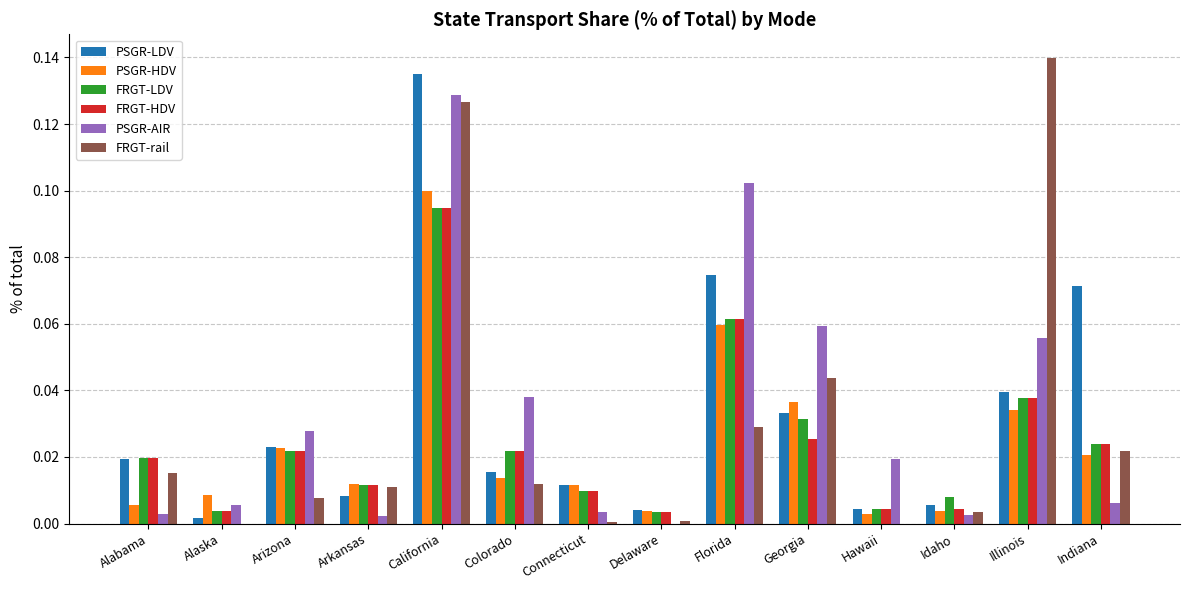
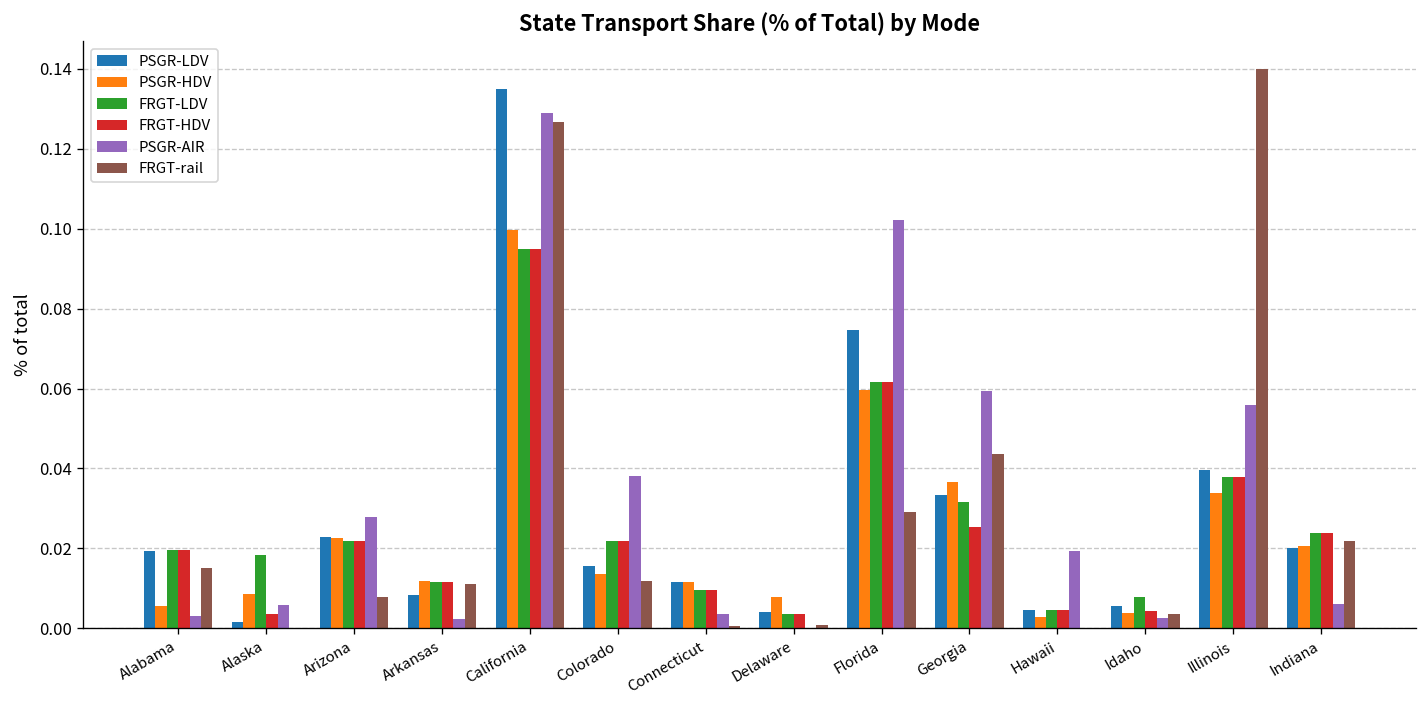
  {
    "PSGR-LDV": {
      "Alabama": 0.019,
      "Alaska": 0.002,
      "Arizona": 0.023,
      "Arkansas": 0.008,
      "California": 0.135,
      "Colorado": 0.016,
      "Connecticut": 0.012,
      "Delaware": 0.004,
      "Florida": 0.075,
      "Georgia": 0.033,
      "Hawaii": 0.005,
      "Idaho": 0.006,
      "Illinois": 0.040,
-     "Indiana": 0.071
+     "Indiana": 0.020
    },
    "PSGR-HDV": {
      "Alabama": 0.006,
      "Alaska": 0.009,
      "Arizona": 0.023,
      "Arkansas": 0.012,
      "California": 0.100,
      "Colorado": 0.014,
      "Connecticut": 0.012,
-     "Delaware": 0.004,
+     "Delaware": 0.008,
      "Florida": 0.060,
      "Georgia": 0.037,
      "Hawaii": 0.003,
      "Idaho": 0.004,
      "Illinois": 0.034,
      "Indiana": 0.021
    },
    "FRGT-LDV": {
      "Alabama": 0.020,
-     "Alaska": 0.004,
+     "Alaska": 0.018,
      "Arizona": 0.022,
      "Arkansas": 0.012,
      "California": 0.095,
      "Colorado": 0.022,
      "Connecticut": 0.010,
      "Delaware": 0.004,
      "Florida": 0.062,
      "Georgia": 0.032,
      "Hawaii": 0.005,
      "Idaho": 0.008,
      "Illinois": 0.038,
      "Indiana": 0.024
    },
    "FRGT-HDV": {
      "Alabama": 0.020,
      "Alaska": 0.004,
      "Arizona": 0.022,
      "Arkansas": 0.012,
      "California": 0.095,
      "Colorado": 0.022,
      "Connecticut": 0.010,
      "Delaware": 0.004,
      "Florida": 0.062,
      "Georgia": 0.025,
      "Hawaii": 0.005,
      "Idaho": 0.004,
      "Illinois": 0.038,
      "Indiana": 0.024
    },
    "PSGR-AIR": {
      "Alabama": 0.003,
      "Alaska": 0.006,
      "Arizona": 0.028,
      "Arkansas": 0.002,
      "California": 0.129,
      "Colorado": 0.038,
      "Connecticut": 0.004,
      "Florida": 0.102,
      "Georgia": 0.059,
      "Hawaii": 0.019,
      "Idaho": 0.003,
      "Illinois": 0.056,
      "Indiana": 0.006
    },
    "FRGT-rail": {
      "Alabama": 0.015,
      "Alaska": 0.000,
      "Arizona": 0.008,
      "Arkansas": 0.011,
      "California": 0.127,
      "Colorado": 0.012,
      "Delaware": 0.001,
      "Florida": 0.029,
      "Georgia": 0.044,
      "Hawaii": 0.000,
      "Idaho": 0.003,
      "Illinois": 0.140,
      "Indiana": 0.022
    }
  }
